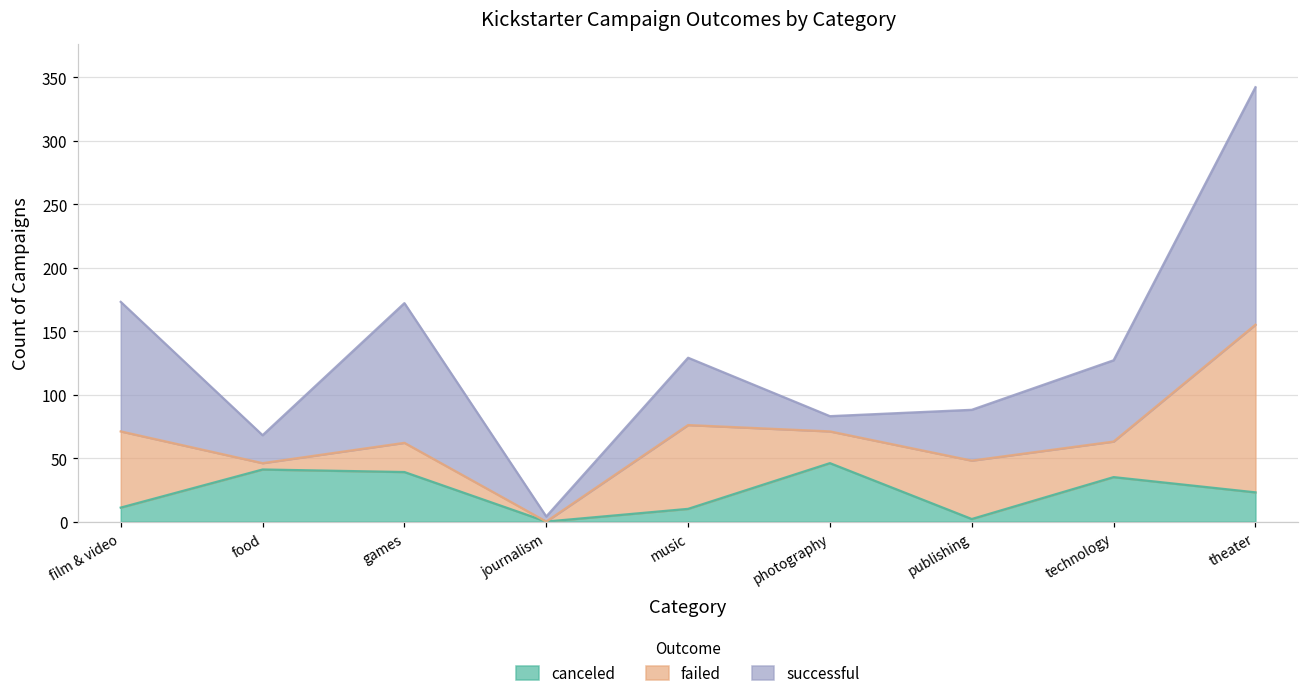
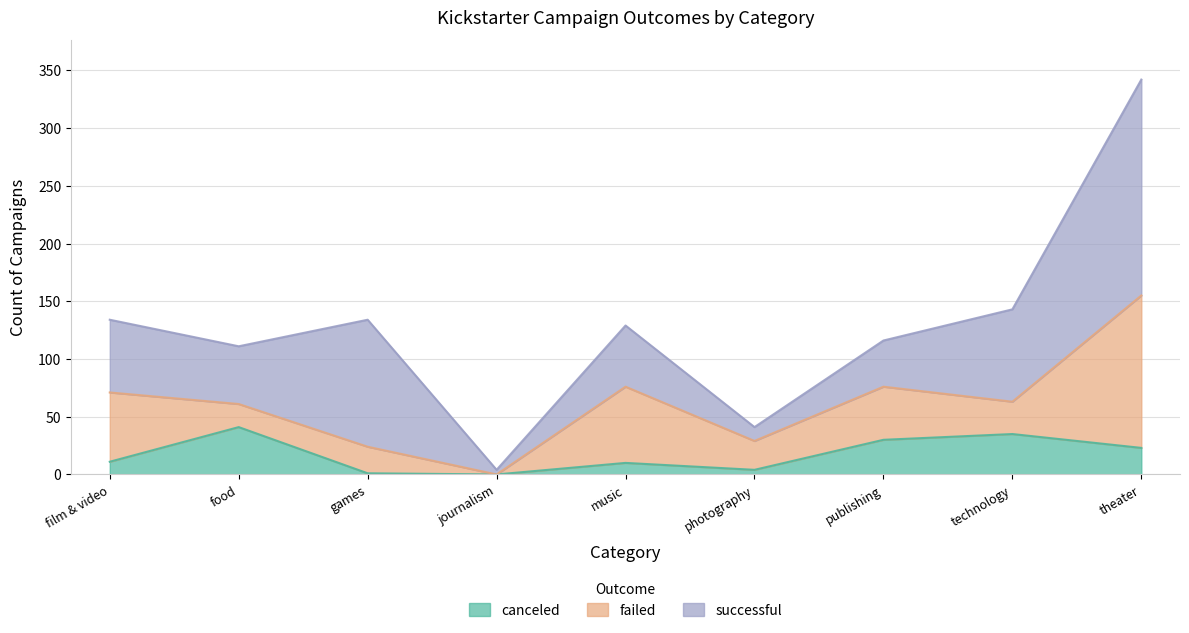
  {
    "canceled": {
      "film & video": 11,
      "food": 41,
-     "games": 39,
+     "games": 1,
      "music": 10,
-     "photography": 46,
-     "publishing": 2,
+     "photography": 4,
+     "publishing": 30,
      "technology": 35,
      "theater": 23
    },
    "failed": {
      "film & video": 60,
-     "food": 5,
+     "food": 20,
      "games": 23,
      "music": 66,
      "photography": 25,
      "publishing": 46,
      "technology": 28,
      "theater": 132
    },
    "successful": {
-     "film & video": 102,
-     "food": 22,
+     "film & video": 63,
+     "food": 50,
      "games": 110,
      "journalism": 4,
      "music": 53,
      "photography": 12,
      "publishing": 40,
-     "technology": 64,
+     "technology": 80,
      "theater": 187
    }
  }
